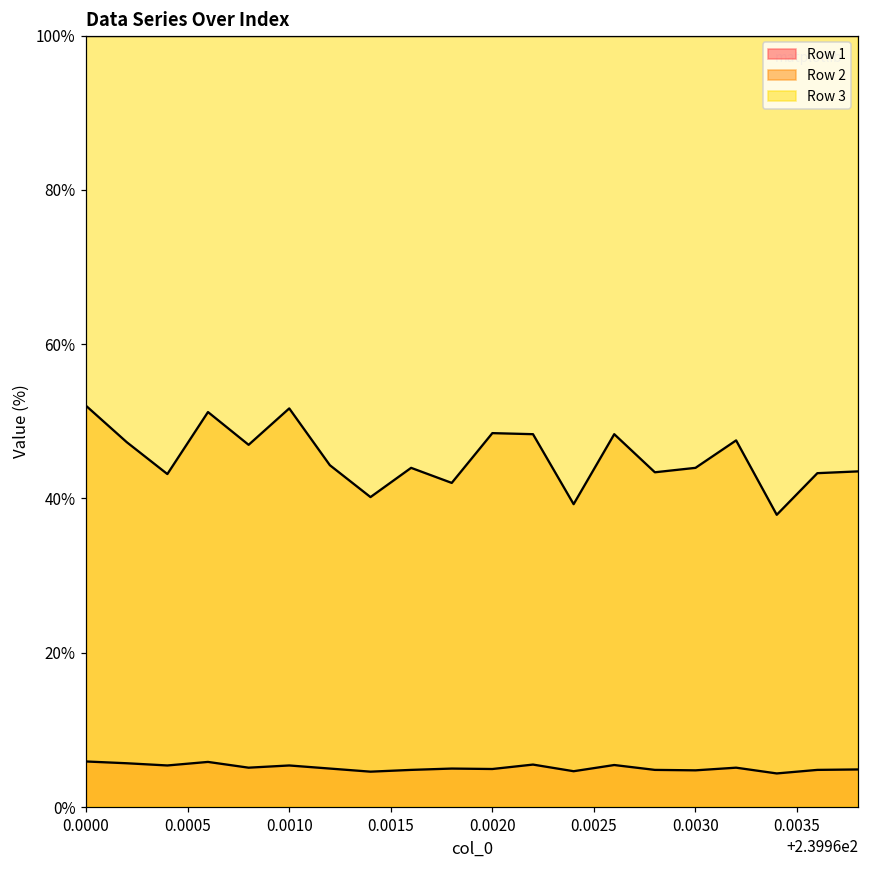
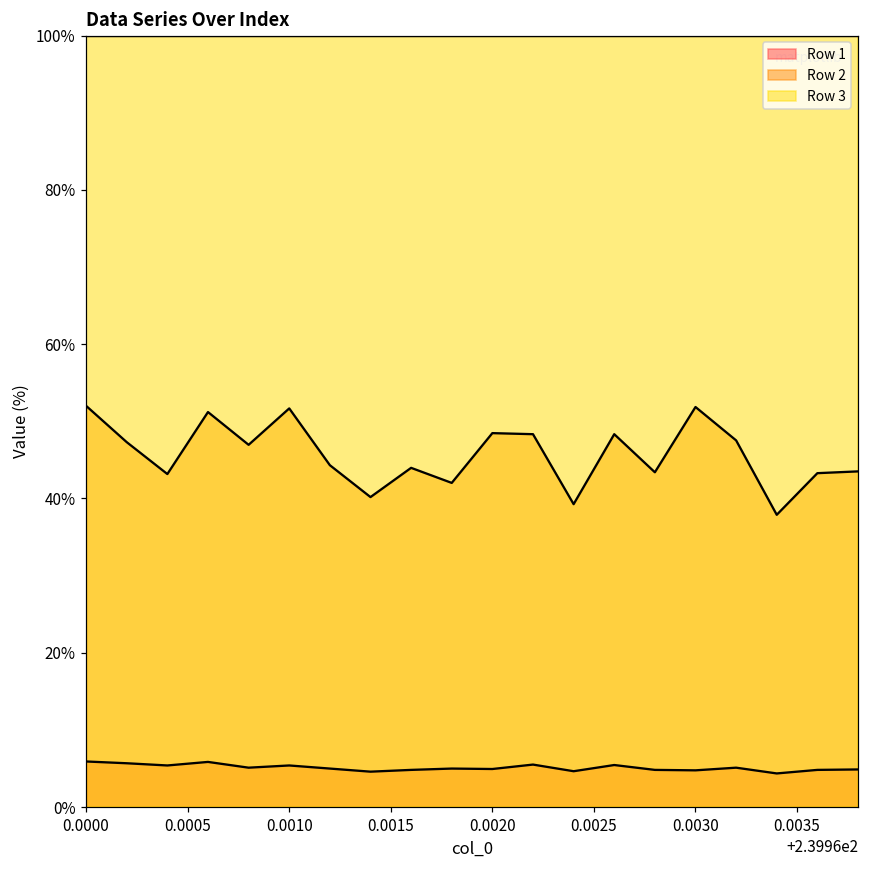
  {
    "Row 1": {
      "0.0000": "6%",
      "0.0010": "5%",
      "0.0020": "5%",
      "0.0030": "5%"
    },
    "Row 2": {
      "0.0000": "52%",
      "0.0010": "52%",
      "0.0020": "48%",
-     "0.0030": "44%"
+     "0.0030": "52%"
    },
    "Row 3": {
      "0.0000": "100%",
      "0.0010": "100%",
      "0.0020": "100%",
      "0.0030": "100%"
    }
  }
